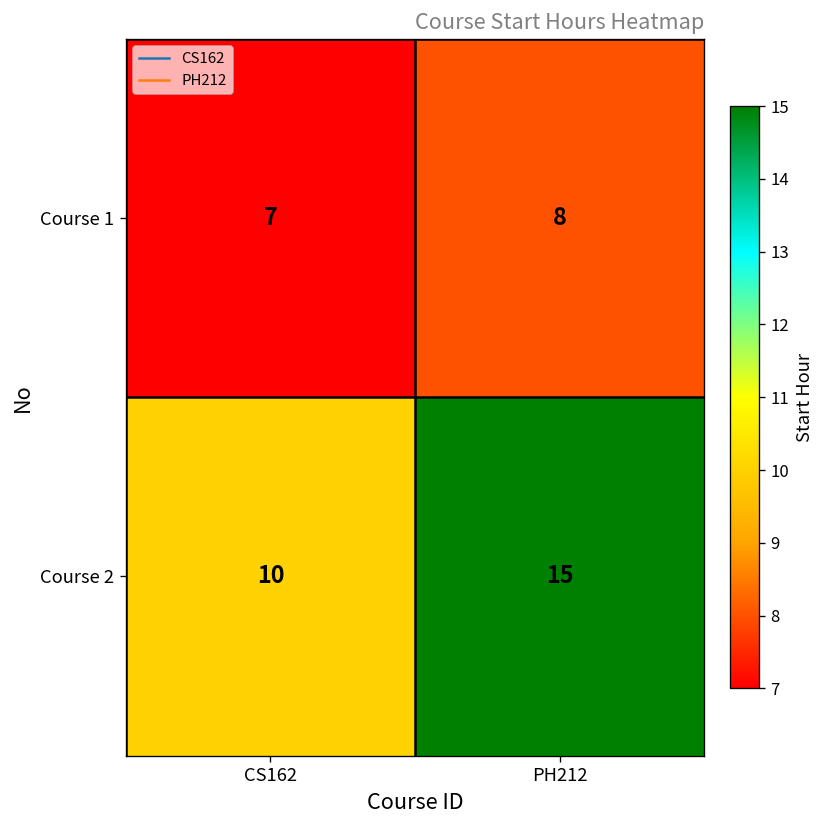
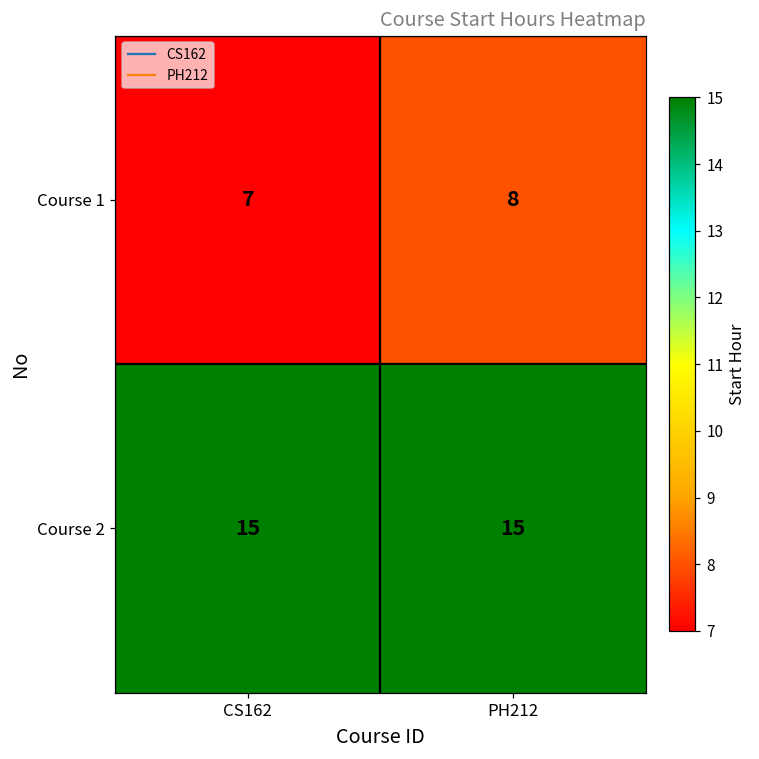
  {
    "Course 1": {
      "CS162": 7,
      "PH212": 8
    },
    "Course 2": {
-     "CS162": 10,
+     "CS162": 15,
      "PH212": 15
    }
  }
